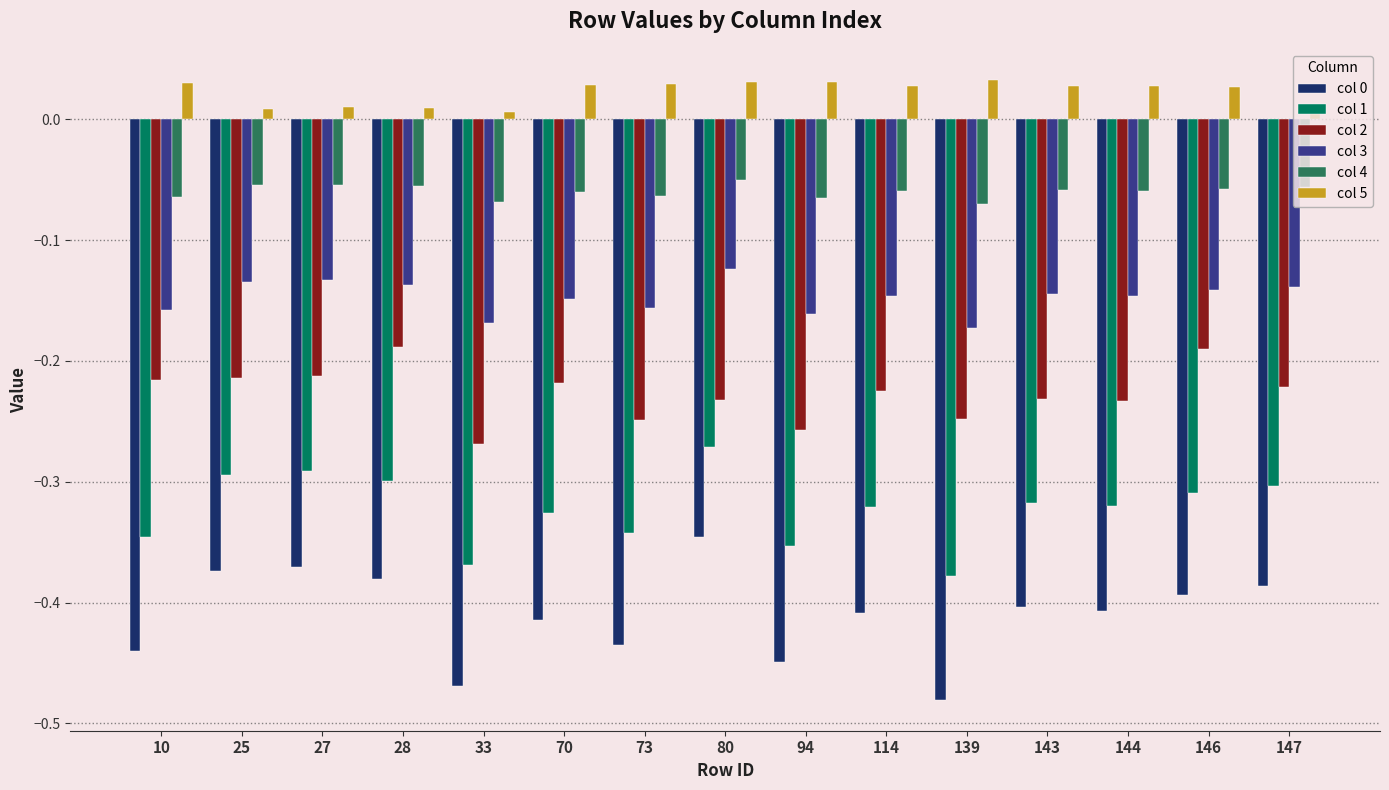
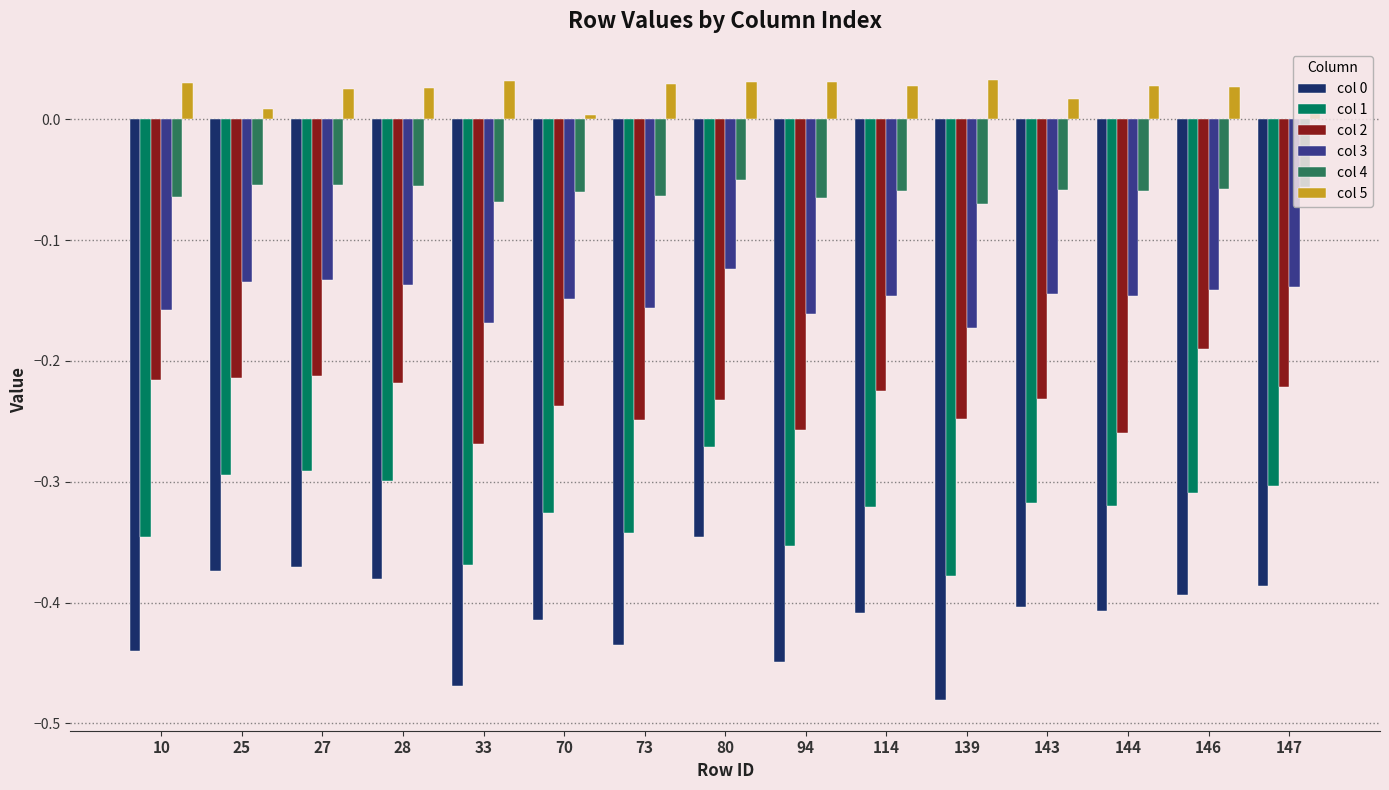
  {
    "col 2": {
      "10": -0.216,
      "25": -0.214,
      "27": -0.212,
-     "28": -0.189,
+     "28": -0.218,
      "33": -0.269,
-     "70": -0.218,
+     "70": -0.237,
      "73": -0.249,
      "80": -0.232,
      "94": -0.257,
      "114": -0.225,
      "139": -0.248,
      "143": -0.231,
-     "144": -0.233,
+     "144": -0.259,
      "146": -0.190,
      "147": -0.221
    },
    "col 5": {
      "10": 0.030,
      "25": 0.008,
-     "27": 0.010,
-     "28": 0.009,
-     "33": 0.006,
-     "70": 0.028,
+     "27": 0.025,
+     "28": 0.026,
+     "33": 0.032,
+     "70": 0.004,
      "73": 0.030,
      "80": 0.030,
      "94": 0.030,
      "114": 0.028,
      "139": 0.033,
-     "143": 0.027,
+     "143": 0.017,
      "144": 0.028,
      "146": 0.027
    }
  }
